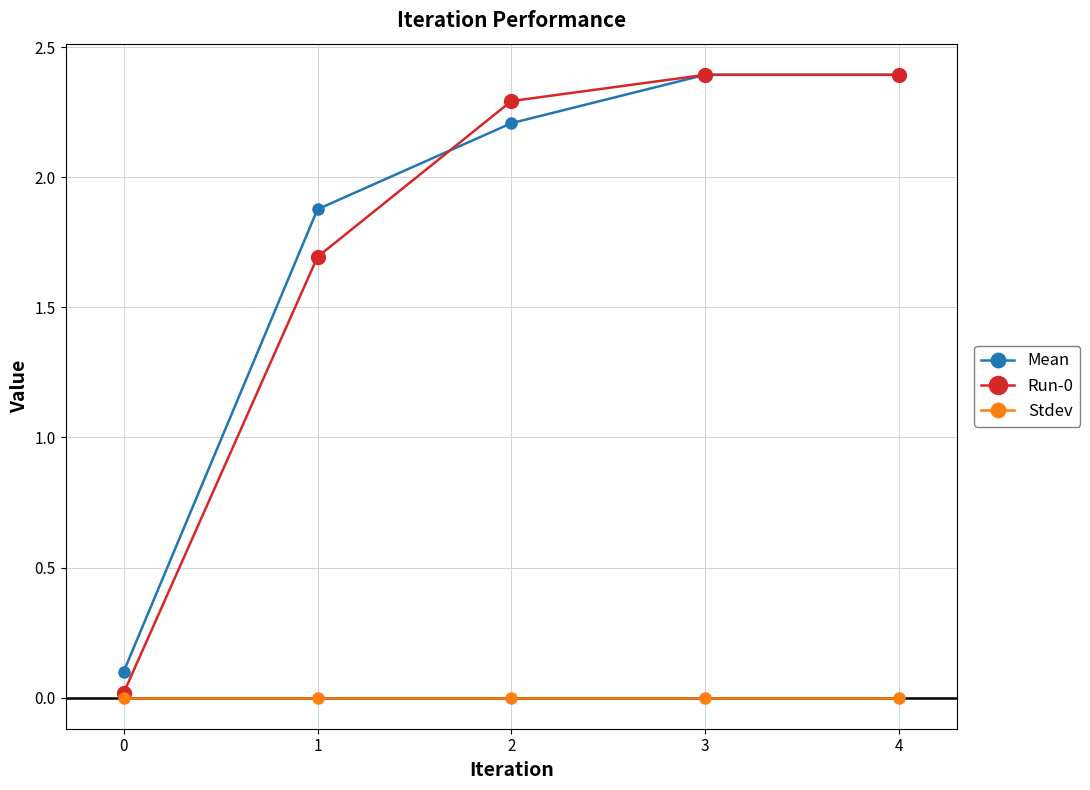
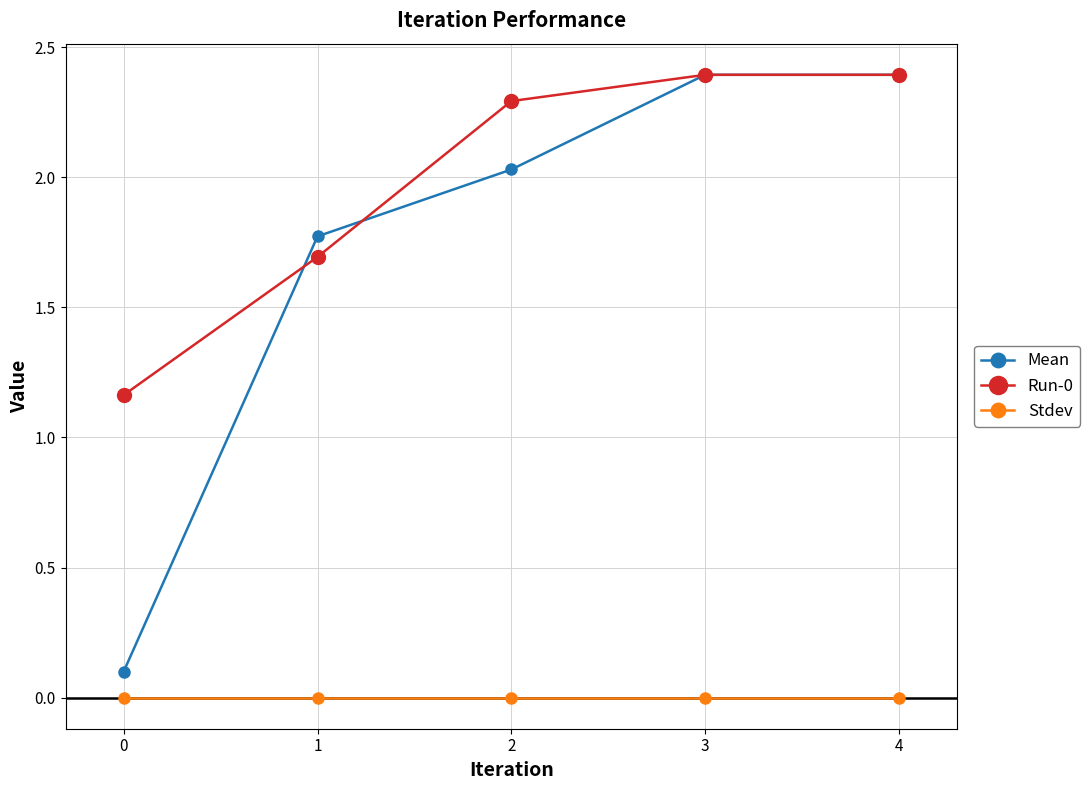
  {
    "Mean": {
      "0": 0.10,
-     "1": 1.88,
-     "2": 2.21
+     "1": 1.77,
+     "2": 2.03
    },
    "Run-0": {
-     "0": 0.02,
+     "0": 1.16,
      "1": 1.69,
      "2": 2.29
    },
    "Stdev": {
      "0": 0.00,
      "1": 0.00,
      "2": 0.00,
      "3": 0.00,
      "4": 0.00
    }
  }
